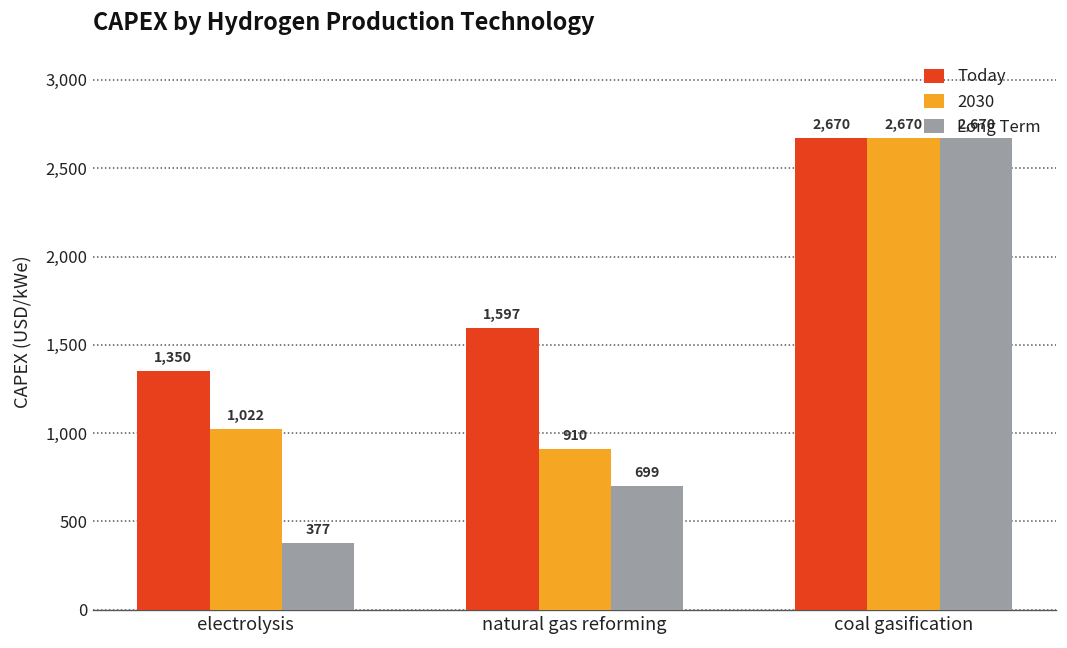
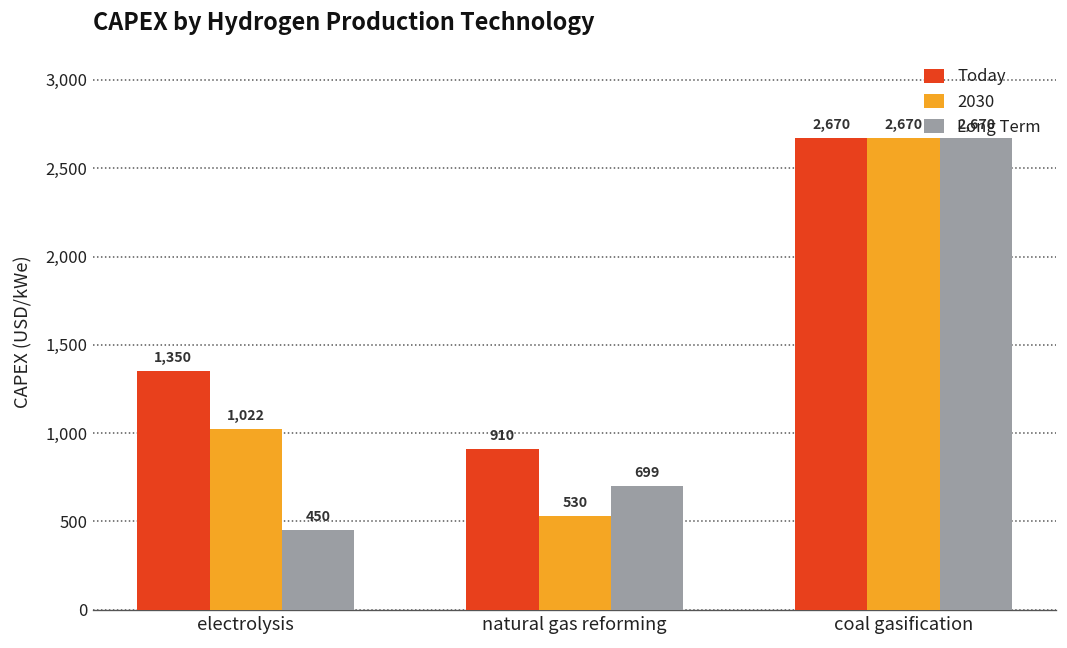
  {
    "Today": {
      "electrolysis": "1,350",
-     "natural gas reforming": "1,597",
+     "natural gas reforming": "910",
      "coal gasification": "2,670"
    },
    "2030": {
      "electrolysis": "1,022",
-     "natural gas reforming": "910",
+     "natural gas reforming": "530",
      "coal gasification": "2,670"
    },
    "Long Term": {
-     "electrolysis": "377",
+     "electrolysis": "450",
      "natural gas reforming": "699",
      "coal gasification": "2,670"
    }
  }
